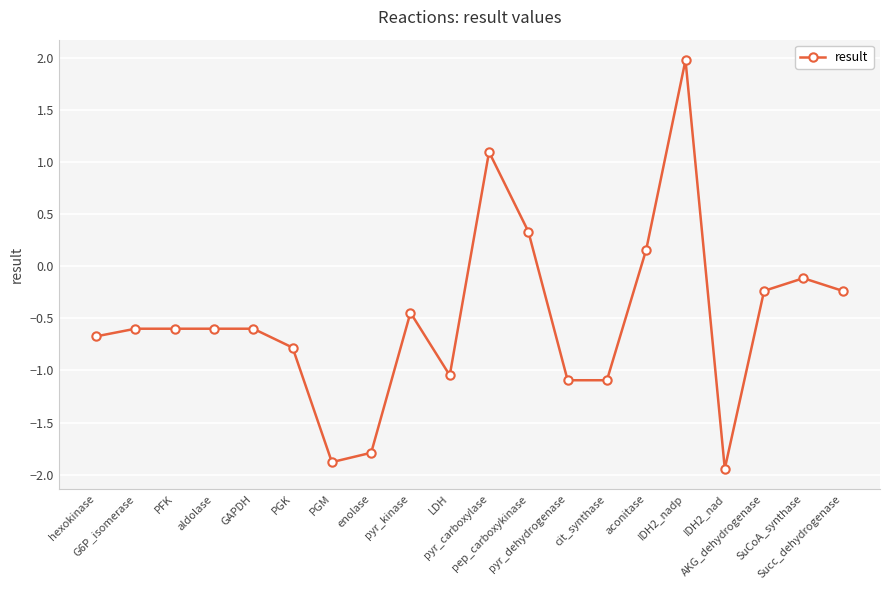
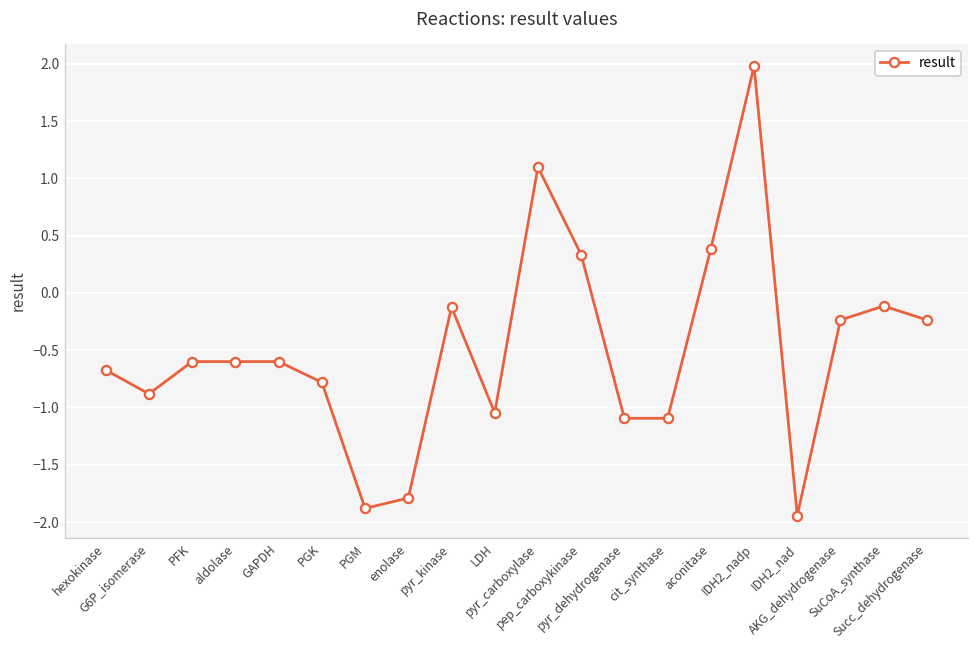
  {
    "hexokinase": -0.67,
-   "G6P_isomerase": -0.60,
+   "G6P_isomerase": -0.88,
    "PFK": -0.60,
    "aldolase": -0.60,
    "GAPDH": -0.60,
    "PGK": -0.78,
    "PGM": -1.88,
    "enolase": -1.79,
-   "pyr_kinase": -0.45,
+   "pyr_kinase": -0.12,
    "LDH": -1.05,
    "pyr_carboxylase": 1.10,
    "pep_carboxykinase": 0.33,
    "pyr_dehydrogenase": -1.09,
    "cit_synthase": -1.09,
-   "aconitase": 0.16,
+   "aconitase": 0.39,
    "IDH2_nadp": 1.98,
    "IDH2_nad": -1.94,
    "AKG_dehydrogenase": -0.24,
    "SuCoA_synthase": -0.11,
    "Succ_dehydrogenase": -0.24
  }
